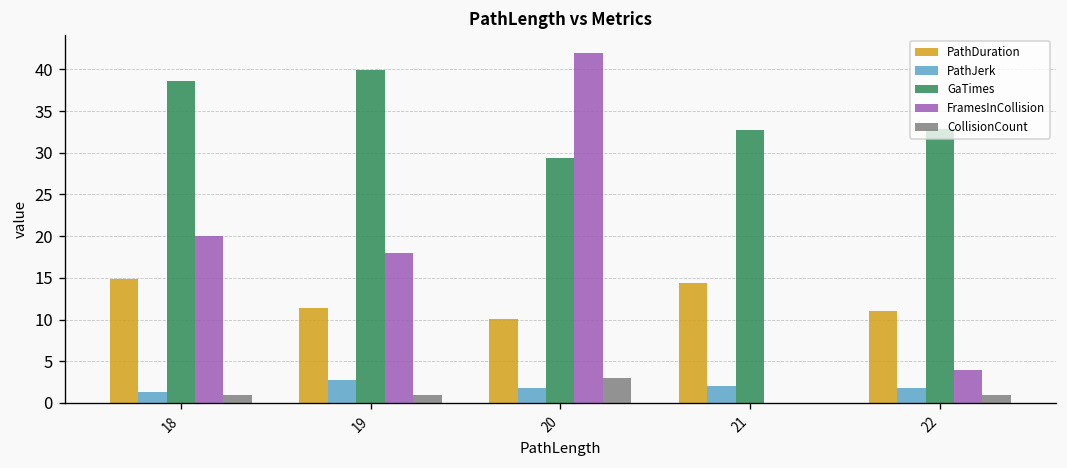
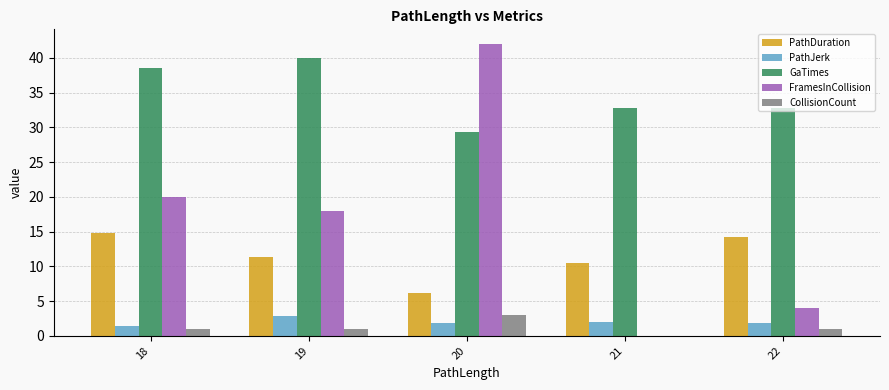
  {
    "PathDuration": {
      "18": 15,
      "19": 11,
-     "20": 10,
-     "21": 14,
-     "22": 11
+     "20": 6,
+     "21": 10,
+     "22": 14
    },
    "PathJerk": {
      "18": 1,
      "19": 3,
      "20": 2,
      "21": 2,
      "22": 2
    },
    "GaTimes": {
      "18": 39,
      "19": 40,
      "20": 29,
      "21": 33
    },
    "FramesInCollision": {
      "18": 20,
      "19": 18,
      "20": 42,
      "21": 0,
      "22": 4
    },
    "CollisionCount": {
      "18": 1,
      "19": 1,
      "20": 3,
      "21": 0,
      "22": 1
    }
  }
